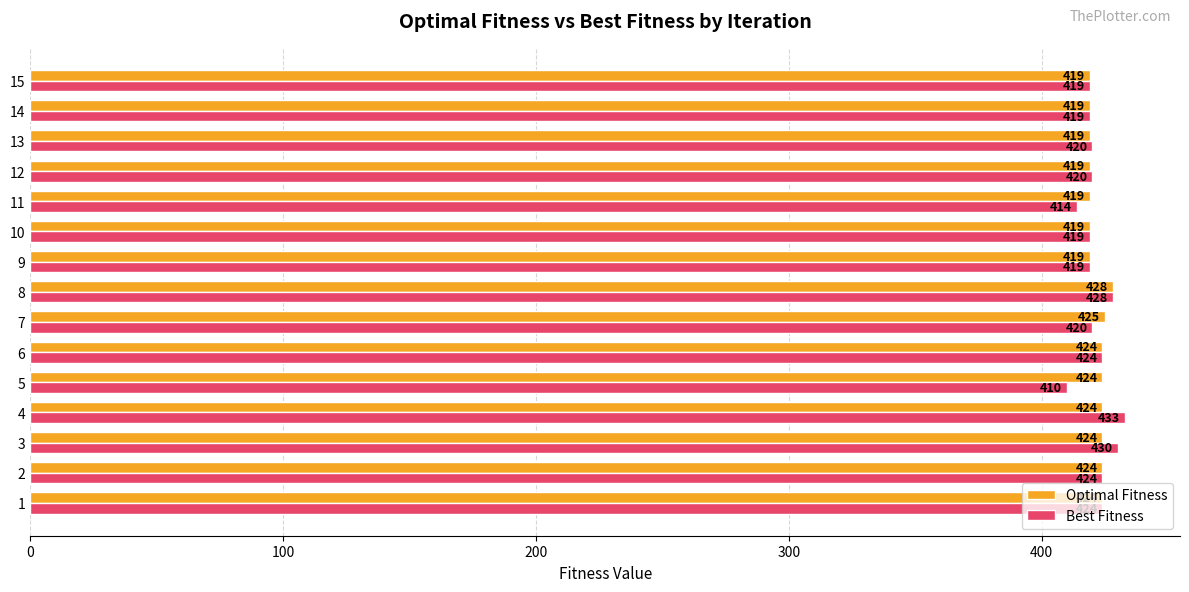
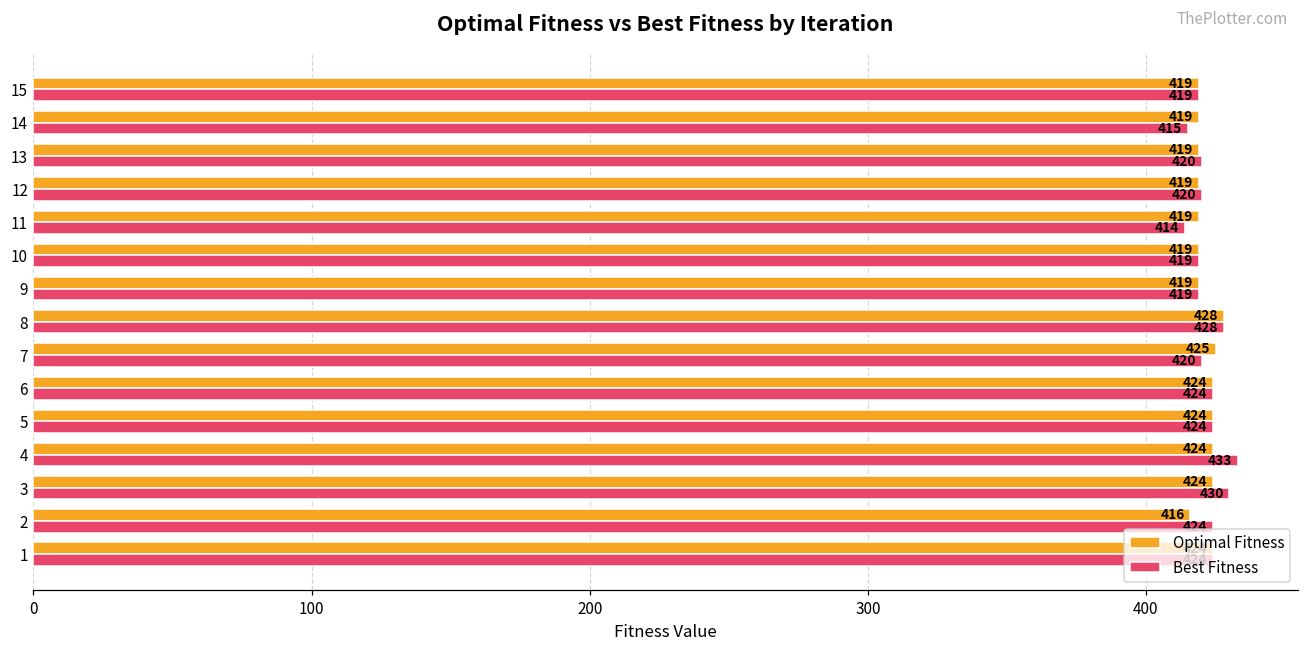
  {
    "Optimal Fitness": {
      "11": 419,
      "7": 425,
      "5": 424,
      "4": 424,
      "3": 424,
-     "2": 424
+     "2": 416
    },
    "Best Fitness": {
-     "14": 419,
+     "14": 415,
      "11": 414,
      "7": 420,
-     "5": 410,
+     "5": 424,
      "4": 433,
      "3": 430
    }
  }
